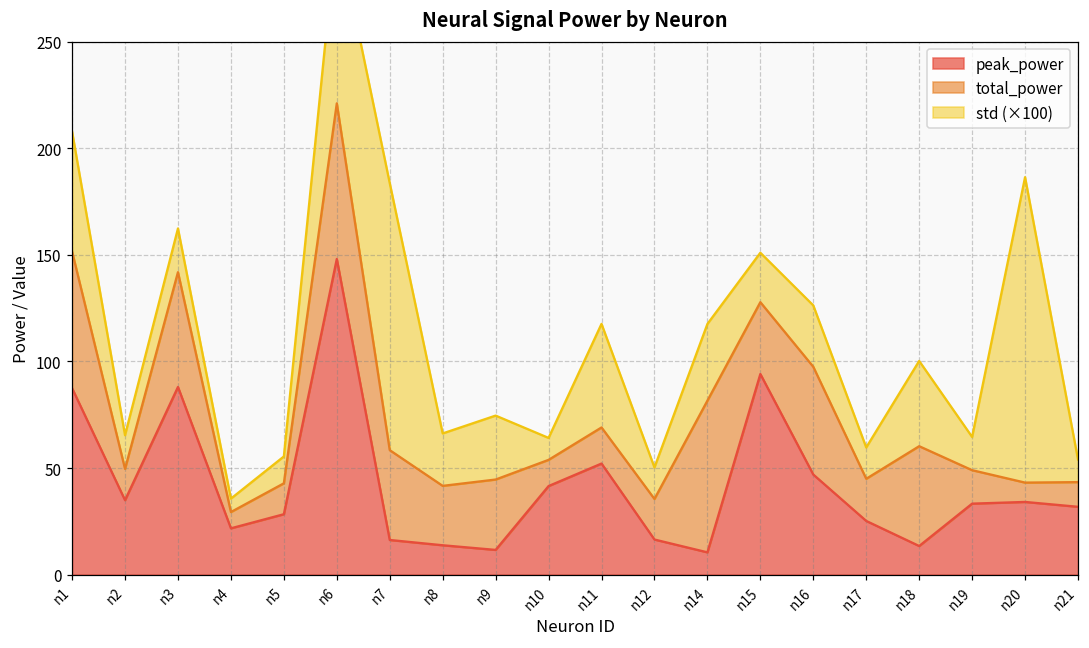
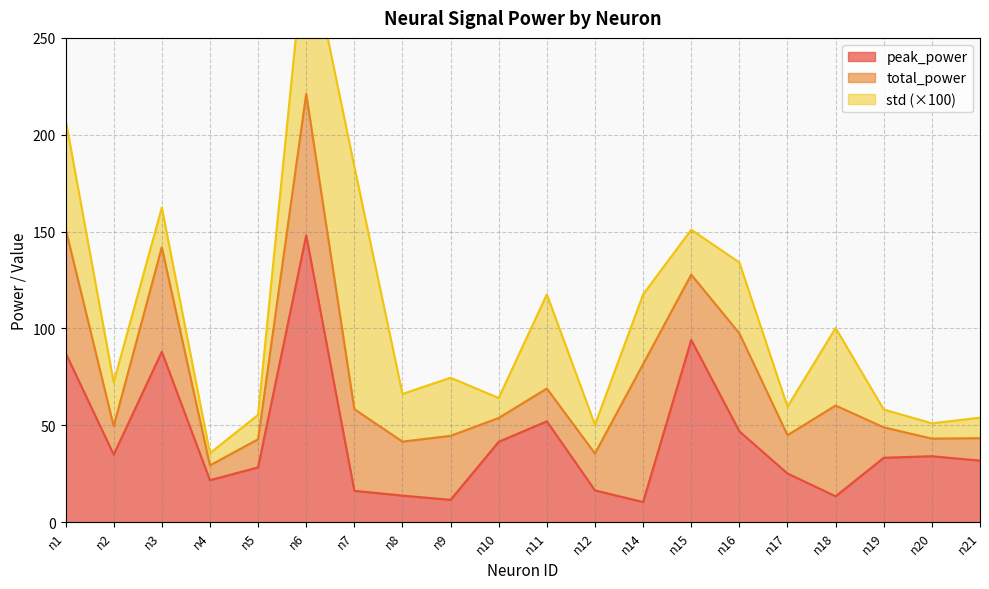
  {
    "std (×100)": {
      "n1": 56,
-     "n2": 16,
+     "n2": 23,
      "n3": 21,
      "n4": 6,
      "n5": 13,
      "n7": 125,
      "n8": 25,
      "n9": 30,
      "n10": 10,
      "n11": 49,
      "n12": 15,
      "n14": 36,
      "n15": 23,
-     "n16": 29,
+     "n16": 37,
      "n17": 15,
      "n18": 40,
-     "n19": 16,
-     "n20": 143,
+     "n19": 9,
+     "n20": 8,
      "n21": 11
    }
  }
